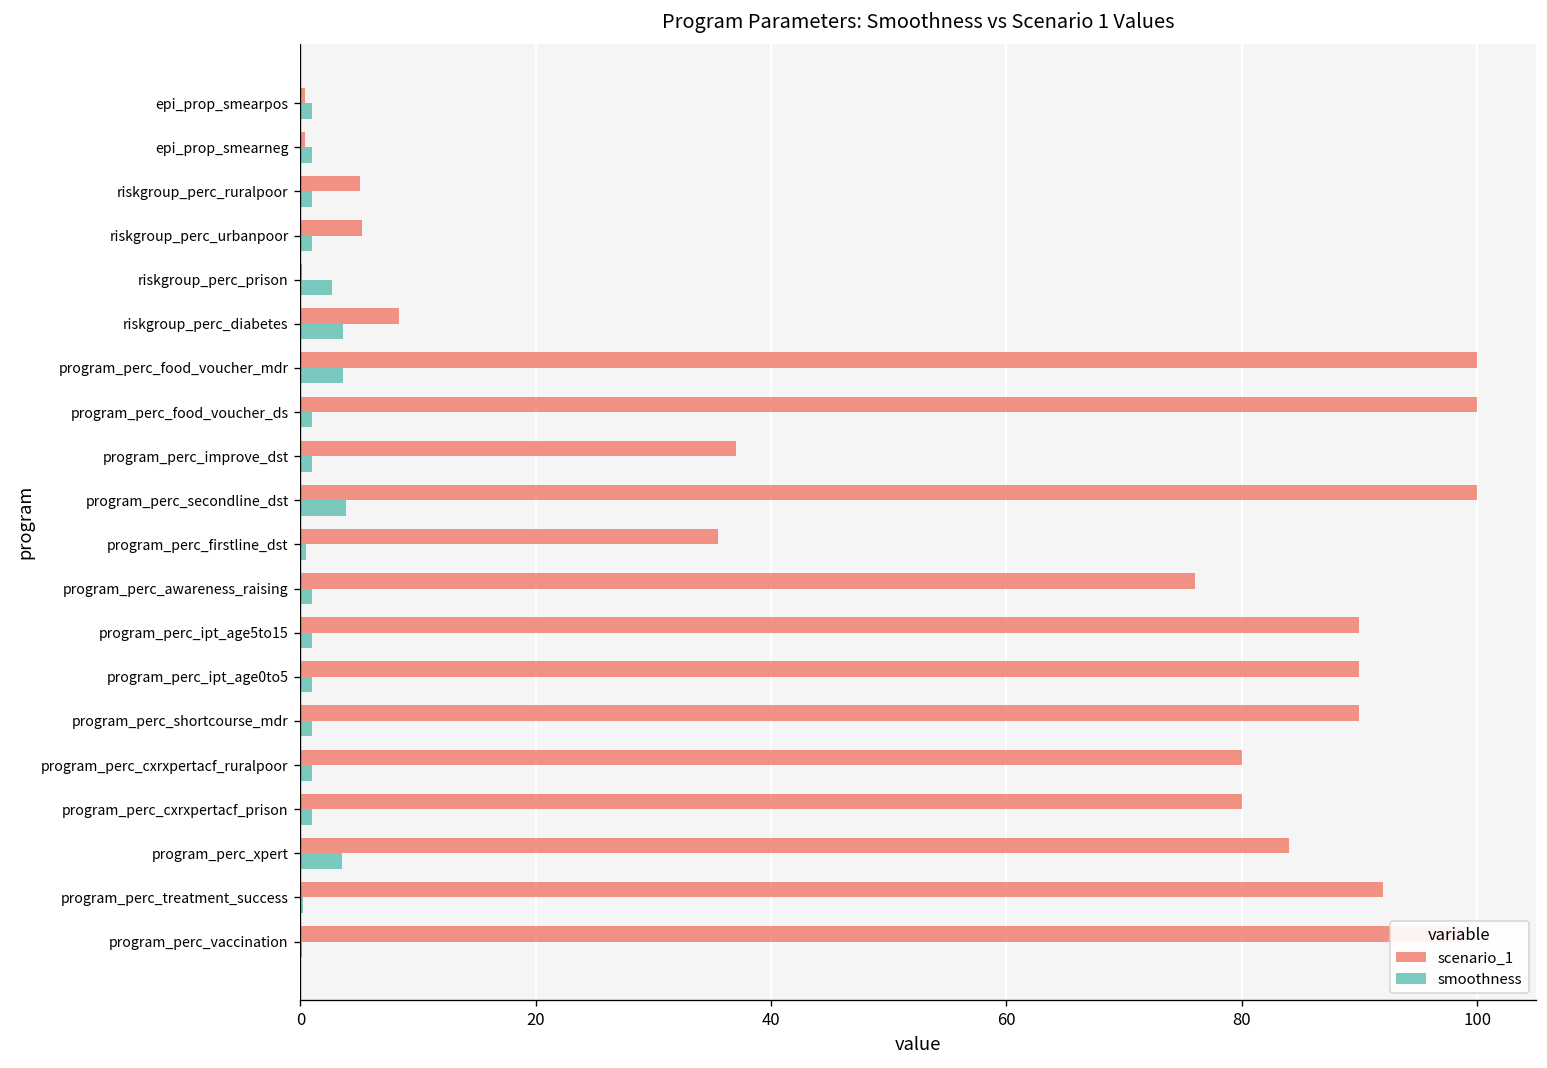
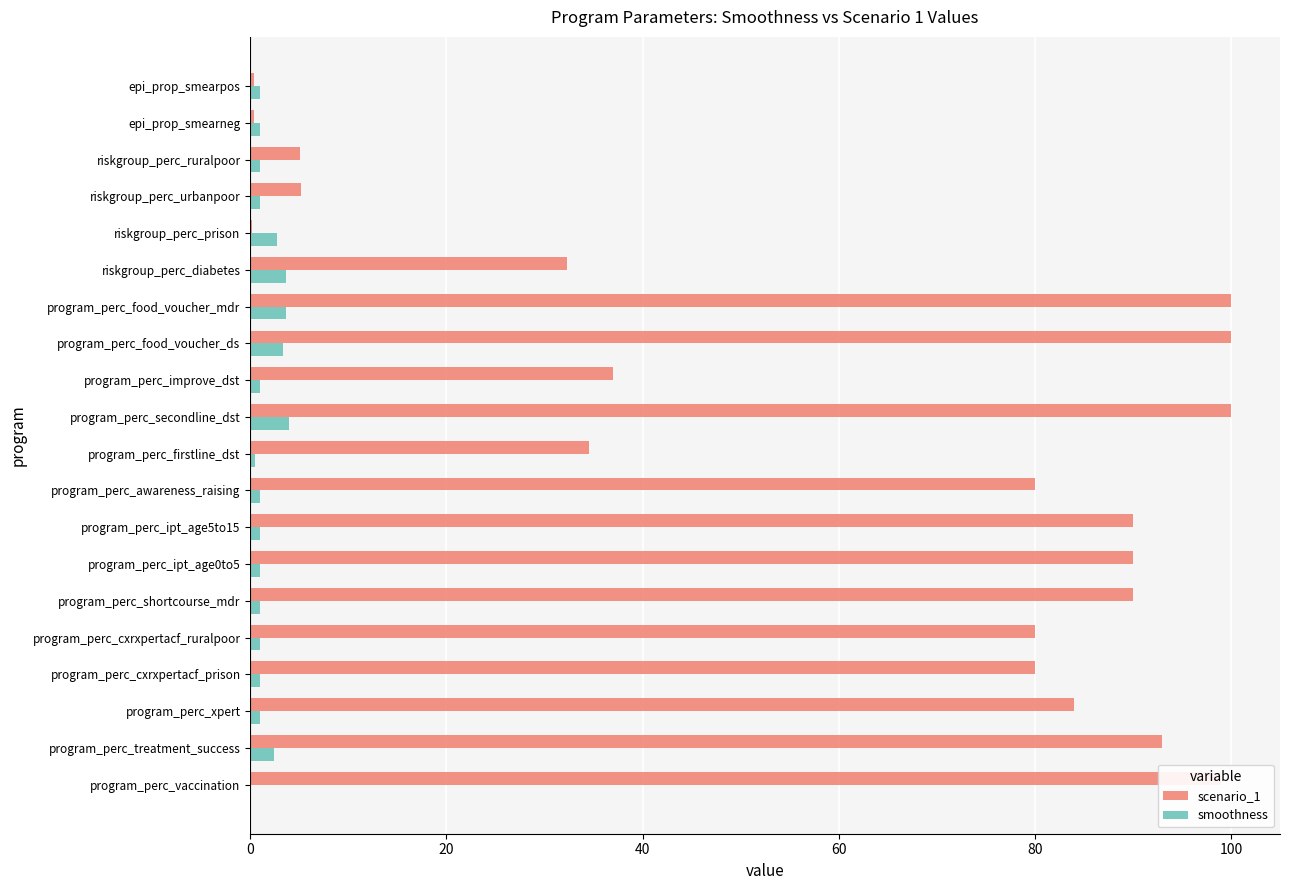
  {
    "scenario_1": {
      "epi_prop_smearpos": 0,
      "epi_prop_smearneg": 0,
      "riskgroup_perc_ruralpoor": 5,
      "riskgroup_perc_urbanpoor": 5,
-     "riskgroup_perc_diabetes": 8,
+     "riskgroup_perc_diabetes": 32,
      "program_perc_food_voucher_mdr": 100,
      "program_perc_food_voucher_ds": 100,
      "program_perc_improve_dst": 37,
      "program_perc_secondline_dst": 100,
-     "program_perc_firstline_dst": 35.5,
-     "program_perc_awareness_raising": 76,
+     "program_perc_firstline_dst": 34.5,
+     "program_perc_awareness_raising": 80,
      "program_perc_ipt_age5to15": 90,
      "program_perc_ipt_age0to5": 90,
      "program_perc_shortcourse_mdr": 90,
      "program_perc_cxrxpertacf_ruralpoor": 80,
      "program_perc_cxrxpertacf_prison": 80,
      "program_perc_xpert": 84,
-     "program_perc_treatment_success": 92
+     "program_perc_treatment_success": 93
    },
    "smoothness": {
      "epi_prop_smearpos": 1,
      "epi_prop_smearneg": 1,
      "riskgroup_perc_ruralpoor": 1,
      "riskgroup_perc_urbanpoor": 1,
      "riskgroup_perc_prison": 3,
      "riskgroup_perc_diabetes": 4,
      "program_perc_food_voucher_mdr": 4,
-     "program_perc_food_voucher_ds": 1,
+     "program_perc_food_voucher_ds": 3,
      "program_perc_improve_dst": 1,
      "program_perc_secondline_dst": 4,
      "program_perc_firstline_dst": 1,
      "program_perc_awareness_raising": 1,
      "program_perc_ipt_age5to15": 1,
      "program_perc_ipt_age0to5": 1,
      "program_perc_shortcourse_mdr": 1,
      "program_perc_cxrxpertacf_ruralpoor": 1,
      "program_perc_cxrxpertacf_prison": 1,
-     "program_perc_xpert": 4,
-     "program_perc_treatment_success": 0
+     "program_perc_xpert": 1,
+     "program_perc_treatment_success": 2
    }
  }
